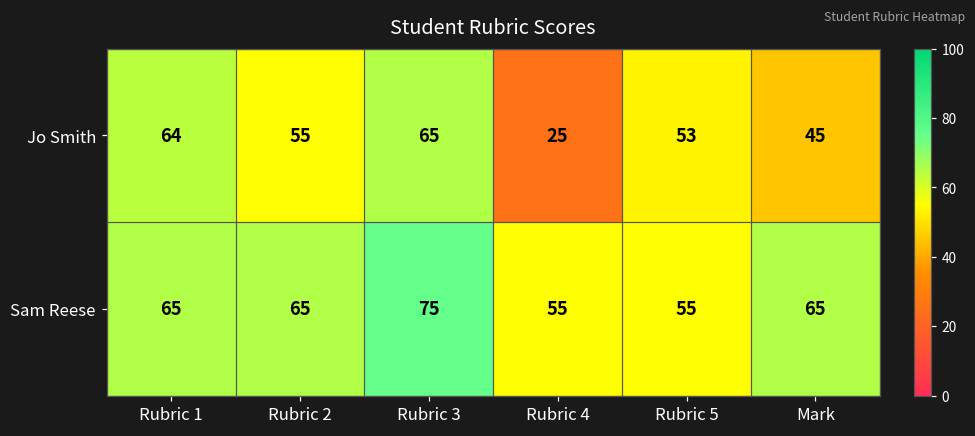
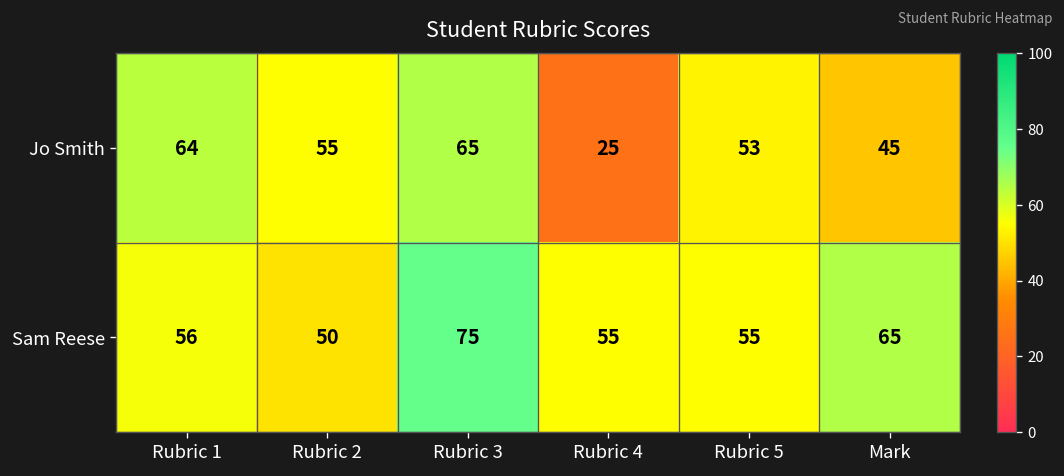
  {
    "Jo Smith": {
      "Rubric 1": 64,
      "Rubric 2": 55,
      "Rubric 3": 65,
      "Rubric 4": 25,
      "Rubric 5": 53,
      "Mark": 45
    },
    "Sam Reese": {
-     "Rubric 1": 65,
-     "Rubric 2": 65,
+     "Rubric 1": 56,
+     "Rubric 2": 50,
      "Rubric 3": 75,
      "Rubric 4": 55,
      "Rubric 5": 55,
      "Mark": 65
    }
  }
